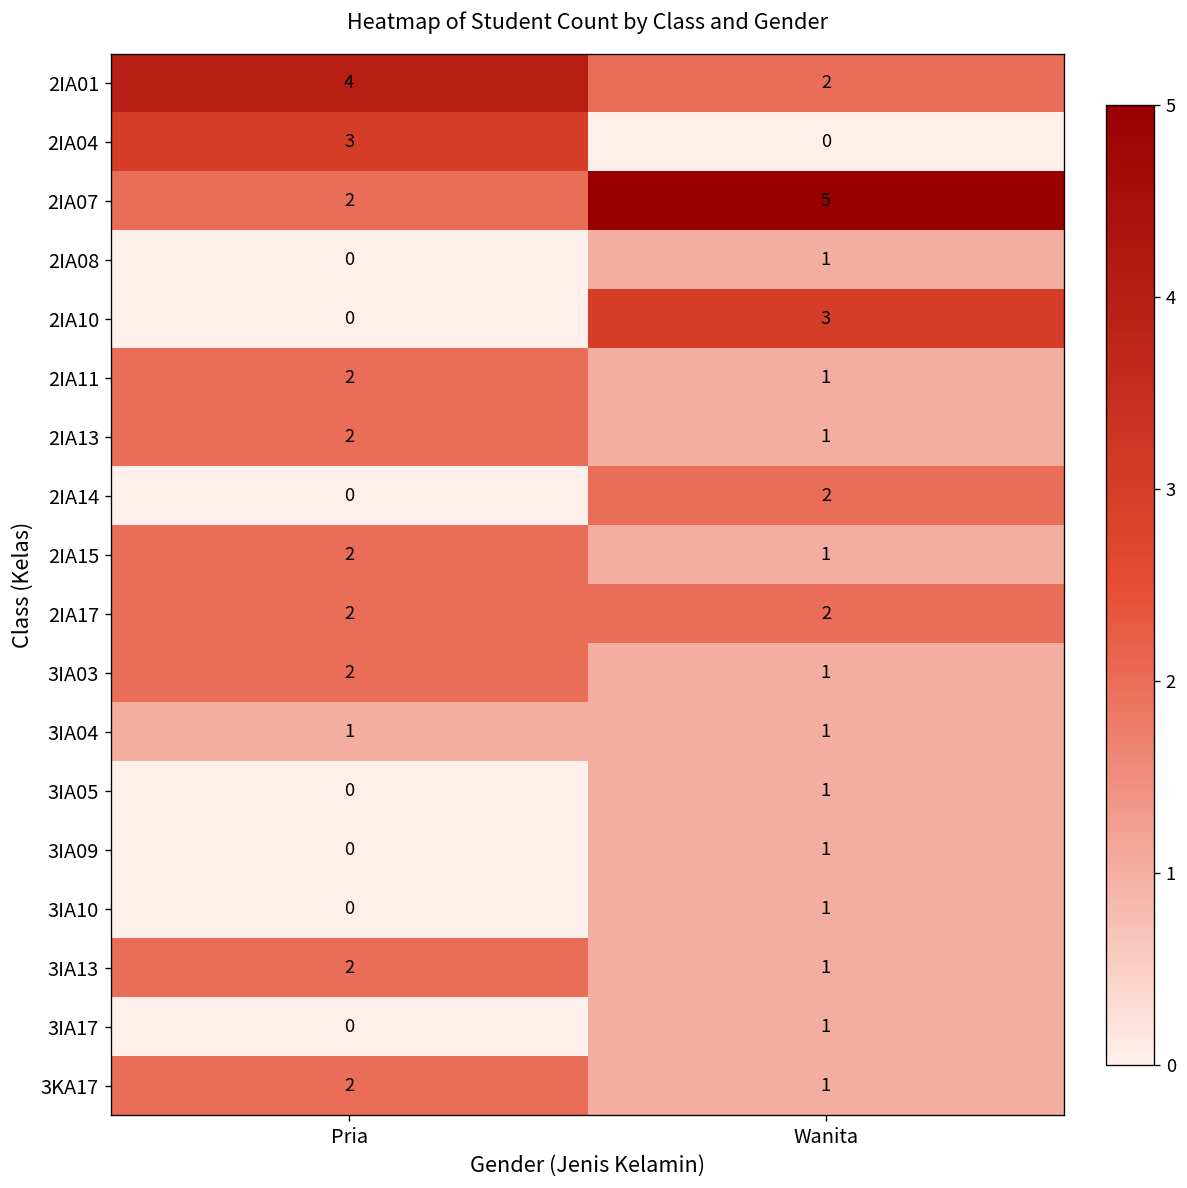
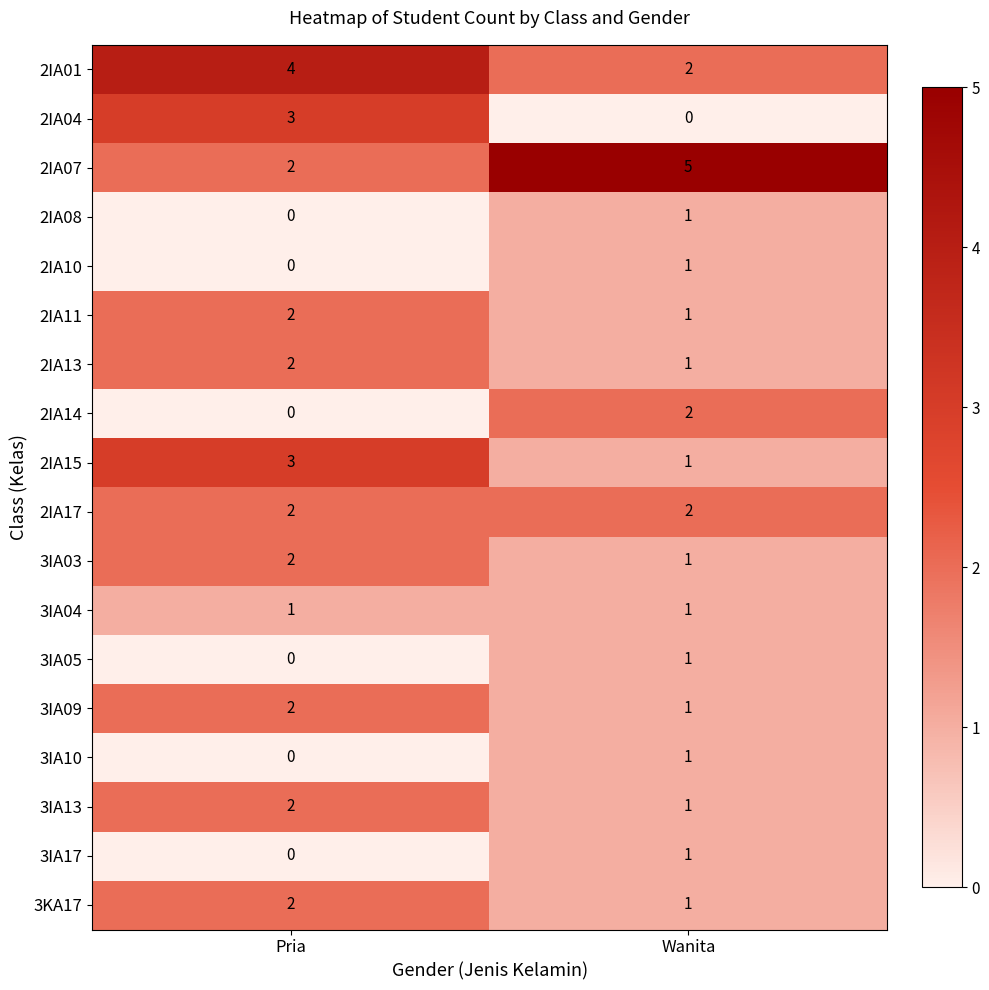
  {
    "2IA01": {
      "Pria": 4,
      "Wanita": 2
    },
    "2IA04": {
      "Pria": 3,
      "Wanita": 0
    },
    "2IA07": {
      "Pria": 2,
      "Wanita": 5
    },
    "2IA08": {
      "Pria": 0,
      "Wanita": 1
    },
    "2IA10": {
      "Pria": 0,
-     "Wanita": 3
+     "Wanita": 1
    },
    "2IA11": {
      "Pria": 2,
      "Wanita": 1
    },
    "2IA13": {
      "Pria": 2,
      "Wanita": 1
    },
    "2IA14": {
      "Pria": 0,
      "Wanita": 2
    },
    "2IA15": {
-     "Pria": 2,
+     "Pria": 3,
      "Wanita": 1
    },
    "2IA17": {
      "Pria": 2,
      "Wanita": 2
    },
    "3IA03": {
      "Pria": 2,
      "Wanita": 1
    },
    "3IA04": {
      "Pria": 1,
      "Wanita": 1
    },
    "3IA05": {
      "Pria": 0,
      "Wanita": 1
    },
    "3IA09": {
-     "Pria": 0,
+     "Pria": 2,
      "Wanita": 1
    },
    "3IA10": {
      "Pria": 0,
      "Wanita": 1
    },
    "3IA13": {
      "Pria": 2,
      "Wanita": 1
    },
    "3IA17": {
      "Pria": 0,
      "Wanita": 1
    },
    "3KA17": {
      "Pria": 2,
      "Wanita": 1
    }
  }
